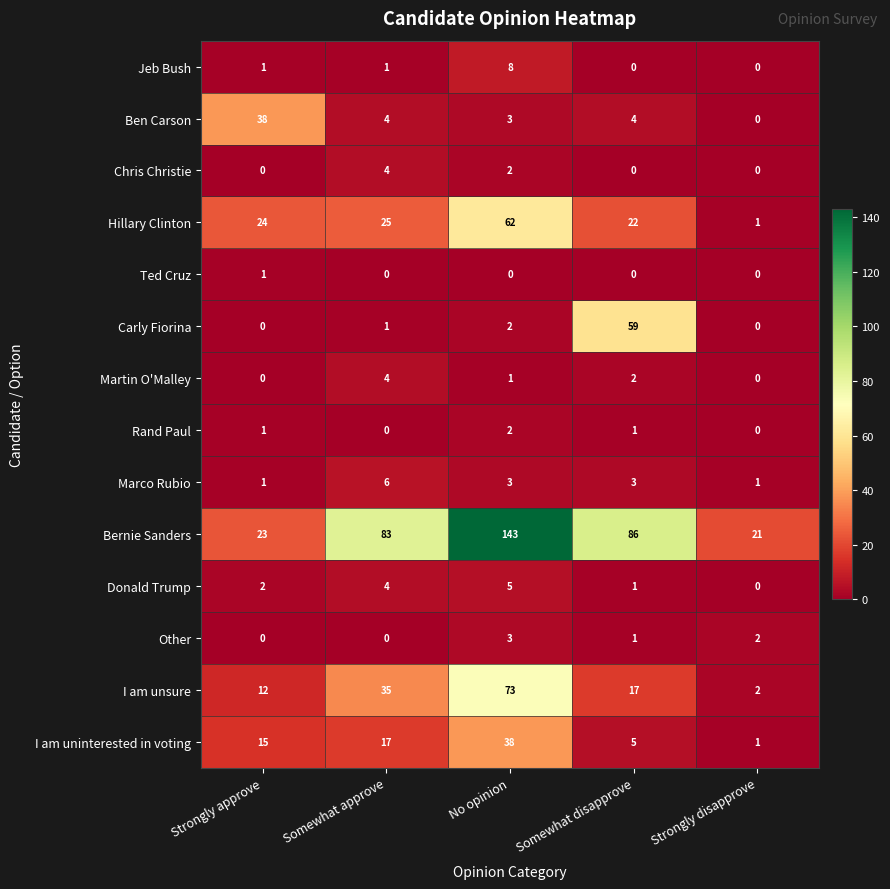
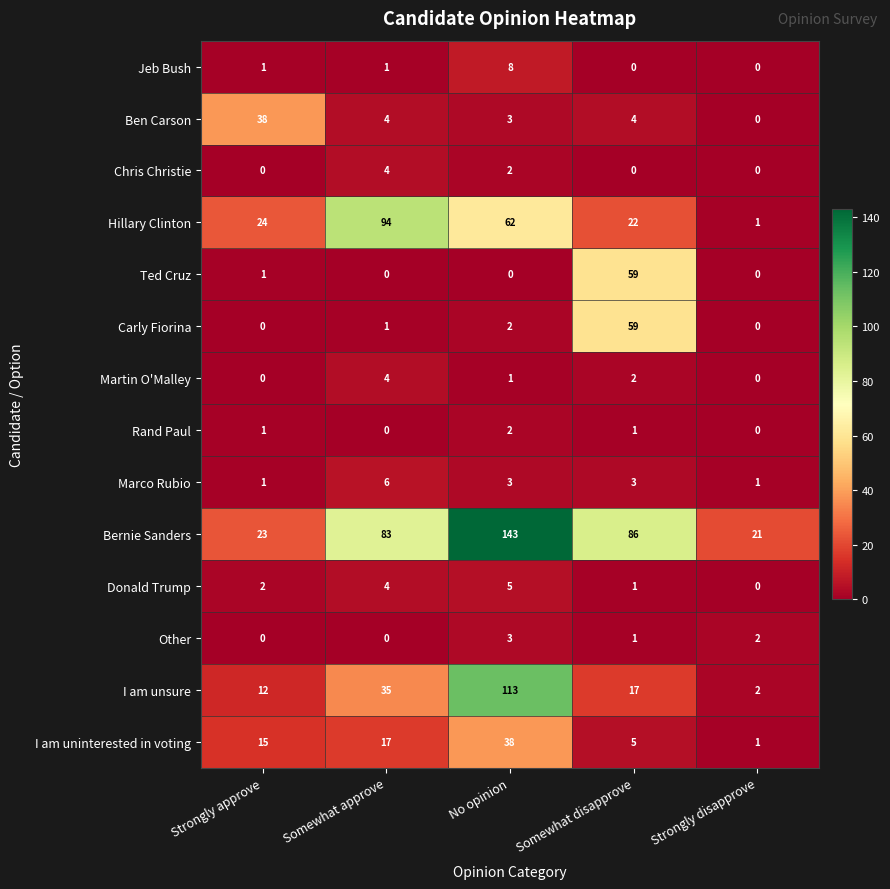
  {
    "Jeb Bush": {
      "Strongly approve": 1,
      "Somewhat approve": 1,
      "No opinion": 8,
      "Somewhat disapprove": 0,
      "Strongly disapprove": 0
    },
    "Ben Carson": {
      "Strongly approve": 38,
      "Somewhat approve": 4,
      "No opinion": 3,
      "Somewhat disapprove": 4,
      "Strongly disapprove": 0
    },
    "Chris Christie": {
      "Strongly approve": 0,
      "Somewhat approve": 4,
      "No opinion": 2,
      "Somewhat disapprove": 0,
      "Strongly disapprove": 0
    },
    "Hillary Clinton": {
      "Strongly approve": 24,
-     "Somewhat approve": 25,
+     "Somewhat approve": 94,
      "No opinion": 62,
      "Somewhat disapprove": 22,
      "Strongly disapprove": 1
    },
    "Ted Cruz": {
      "Strongly approve": 1,
      "Somewhat approve": 0,
      "No opinion": 0,
-     "Somewhat disapprove": 0,
+     "Somewhat disapprove": 59,
      "Strongly disapprove": 0
    },
    "Carly Fiorina": {
      "Strongly approve": 0,
      "Somewhat approve": 1,
      "No opinion": 2,
      "Somewhat disapprove": 59,
      "Strongly disapprove": 0
    },
    "Martin O'Malley": {
      "Strongly approve": 0,
      "Somewhat approve": 4,
      "No opinion": 1,
      "Somewhat disapprove": 2,
      "Strongly disapprove": 0
    },
    "Rand Paul": {
      "Strongly approve": 1,
      "Somewhat approve": 0,
      "No opinion": 2,
      "Somewhat disapprove": 1,
      "Strongly disapprove": 0
    },
    "Marco Rubio": {
      "Strongly approve": 1,
      "Somewhat approve": 6,
      "No opinion": 3,
      "Somewhat disapprove": 3,
      "Strongly disapprove": 1
    },
    "Bernie Sanders": {
      "Strongly approve": 23,
      "Somewhat approve": 83,
      "No opinion": 143,
      "Somewhat disapprove": 86,
      "Strongly disapprove": 21
    },
    "Donald Trump": {
      "Strongly approve": 2,
      "Somewhat approve": 4,
      "No opinion": 5,
      "Somewhat disapprove": 1,
      "Strongly disapprove": 0
    },
    "Other": {
      "Strongly approve": 0,
      "Somewhat approve": 0,
      "No opinion": 3,
      "Somewhat disapprove": 1,
      "Strongly disapprove": 2
    },
    "I am unsure": {
      "Strongly approve": 12,
      "Somewhat approve": 35,
-     "No opinion": 73,
+     "No opinion": 113,
      "Somewhat disapprove": 17,
      "Strongly disapprove": 2
    },
    "I am uninterested in voting": {
      "Strongly approve": 15,
      "Somewhat approve": 17,
      "No opinion": 38,
      "Somewhat disapprove": 5,
      "Strongly disapprove": 1
    }
  }
